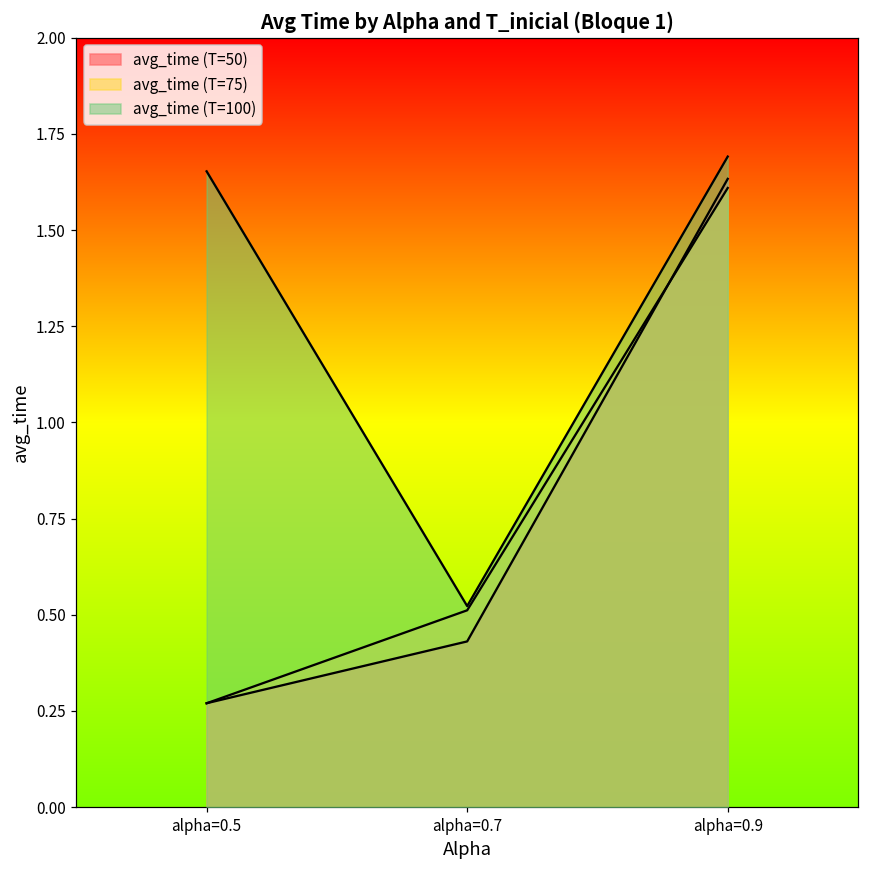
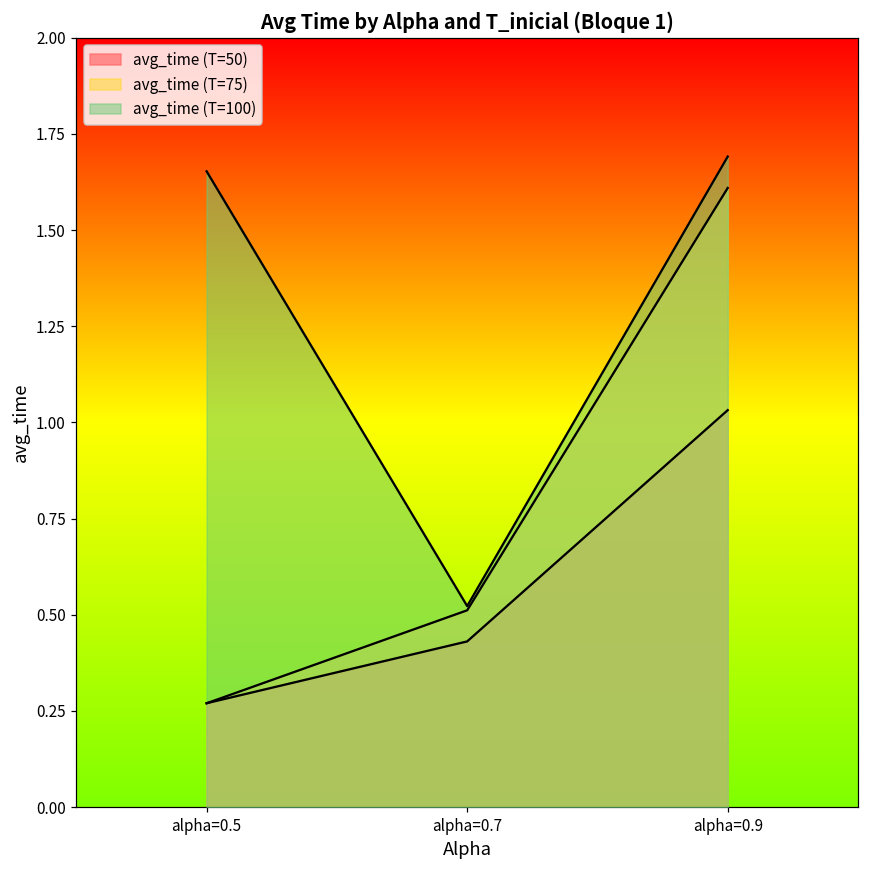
  {
    "avg_time (T=50)": {
      "alpha=0.7": 0.43,
-     "alpha=0.9": 1.63
+     "alpha=0.9": 1.03
    },
    "avg_time (T=75)": {
      "alpha=0.7": 0.51,
      "alpha=0.9": 1.61
    },
    "avg_time (T=100)": {
      "alpha=0.5": 1.65,
      "alpha=0.7": 0.52,
      "alpha=0.9": 1.69
    }
  }
